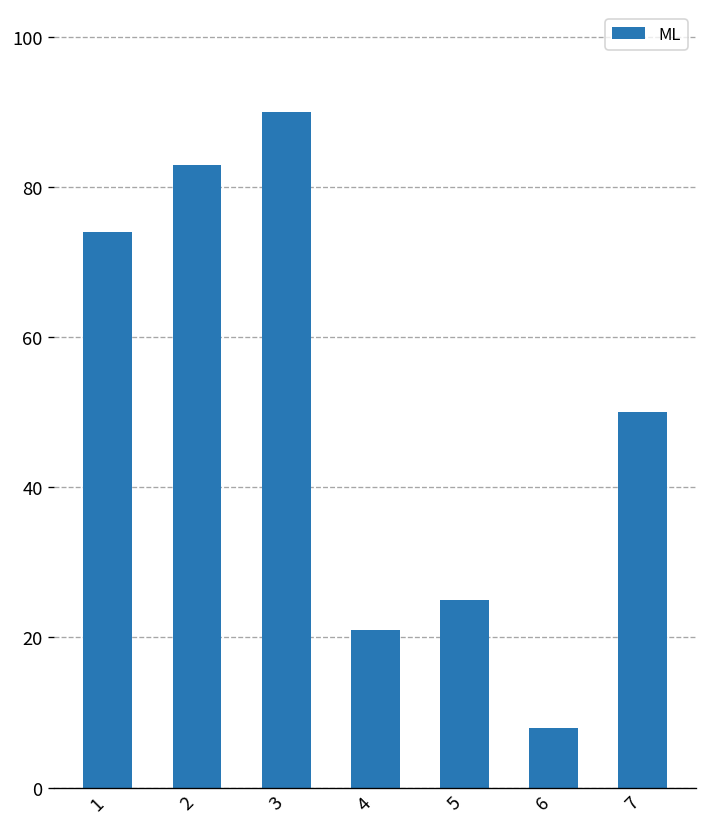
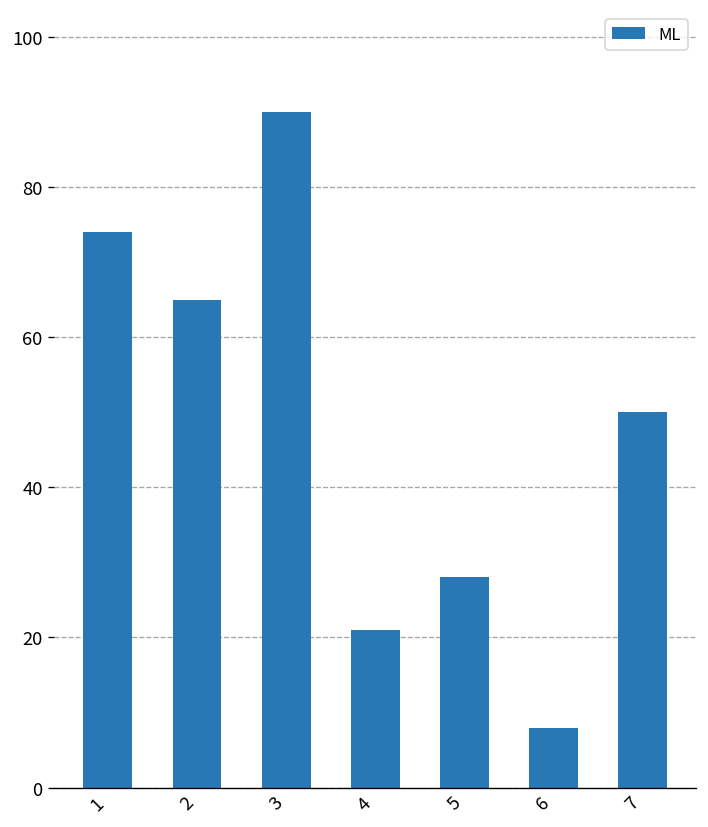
  {
    "1": 74,
-   "2": 83,
+   "2": 65,
    "3": 90,
    "4": 21,
-   "5": 25,
+   "5": 28,
    "6": 8,
    "7": 50
  }
